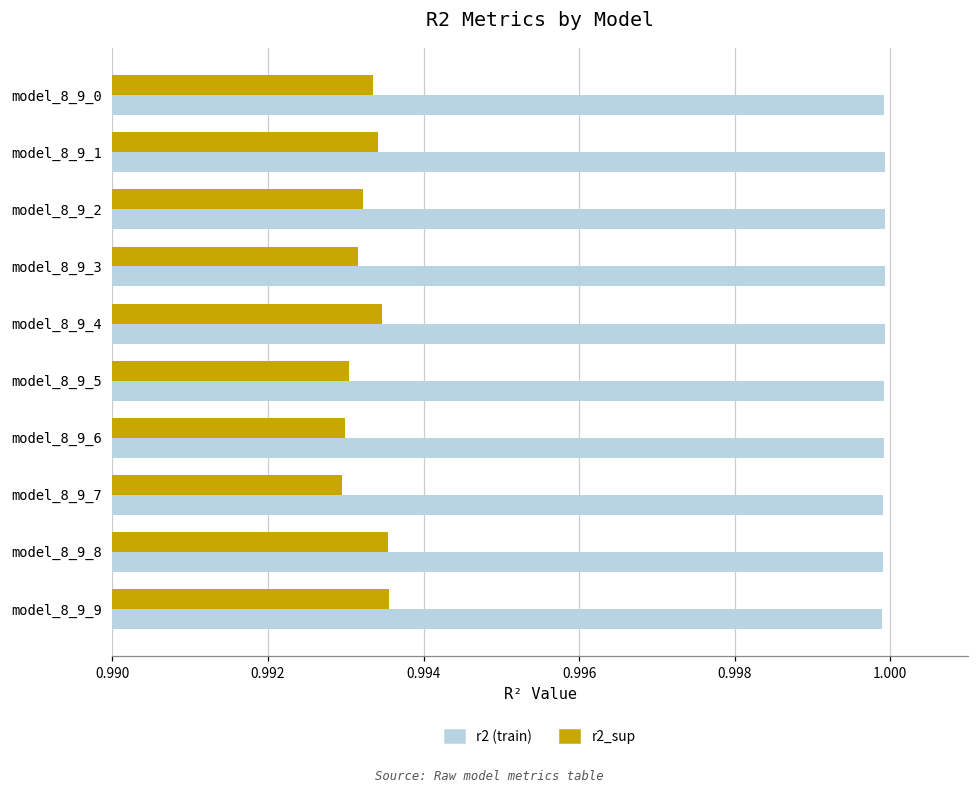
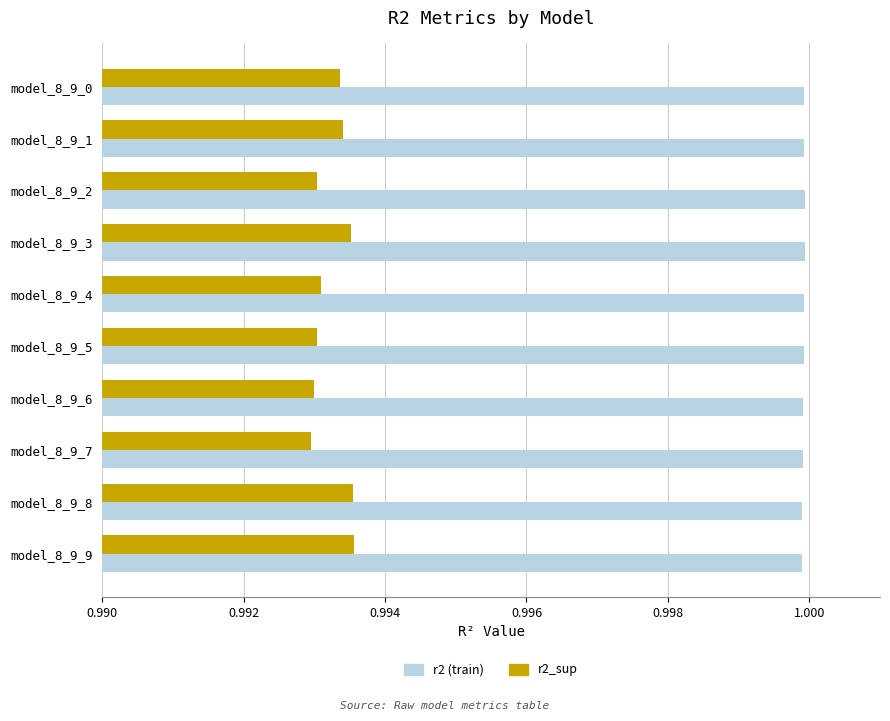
  {
    "r2_sup": {
      "model_8_9_0": 0.9934,
      "model_8_9_1": 0.9934,
-     "model_8_9_2": 0.9932,
-     "model_8_9_3": 0.9932,
-     "model_8_9_4": 0.9935,
+     "model_8_9_2": 0.9930,
+     "model_8_9_3": 0.9935,
+     "model_8_9_4": 0.9931,
      "model_8_9_5": 0.9930,
      "model_8_9_6": 0.9930,
      "model_8_9_7": 0.9929,
      "model_8_9_8": 0.9935,
      "model_8_9_9": 0.9936
    }
  }
